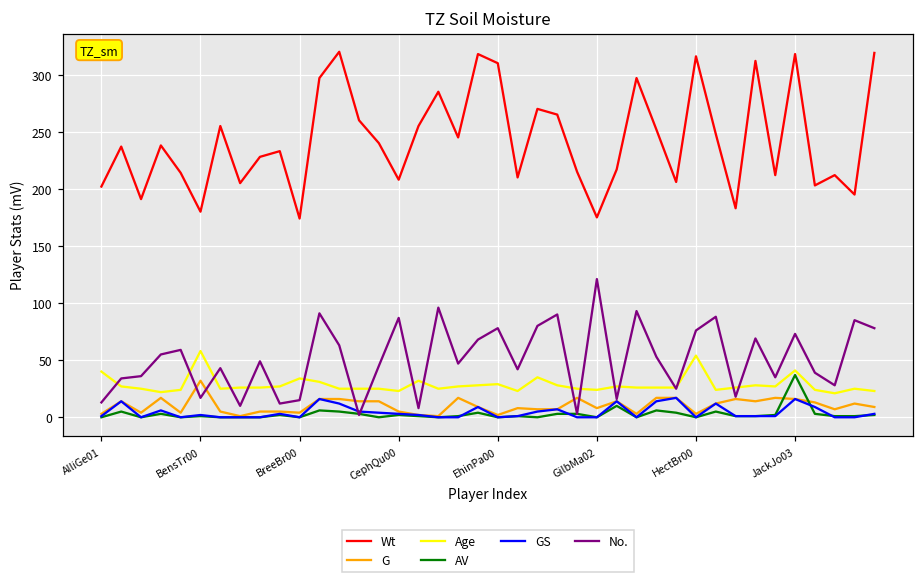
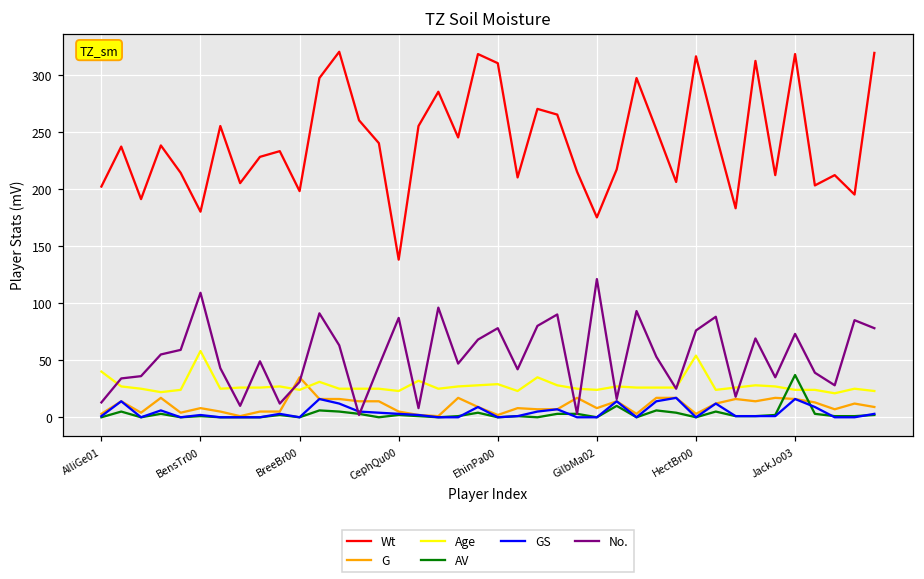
  {
    "Wt": {
      "AlliGe01": 202,
      "BensTr00": 180,
-     "BreeBr00": 174,
-     "CephQu00": 208,
+     "BreeBr00": 198,
+     "CephQu00": 138,
      "EhinPa00": 310,
      "GilbMa02": 175,
      "HectBr00": 316,
      "JackJo03": 318
    },
    "G": {
-     "BensTr00": 32,
-     "BreeBr00": 4,
+     "BensTr00": 8,
+     "BreeBr00": 35,
      "GilbMa02": 8,
      "HectBr00": 3
    },
    "Age": {
      "AlliGe01": 40,
      "BensTr00": 58,
-     "BreeBr00": 34,
+     "BreeBr00": 24,
      "CephQu00": 23,
      "EhinPa00": 29,
      "GilbMa02": 24,
      "HectBr00": 54,
-     "JackJo03": 41
+     "JackJo03": 24
    },
    "AV": {
      "JackJo03": 37
    },
    "No.": {
      "AlliGe01": 13,
-     "BensTr00": 17,
-     "BreeBr00": 15,
+     "BensTr00": 109,
+     "BreeBr00": 31,
      "CephQu00": 87,
      "EhinPa00": 78,
      "GilbMa02": 121,
      "HectBr00": 76,
      "JackJo03": 73
    }
  }
